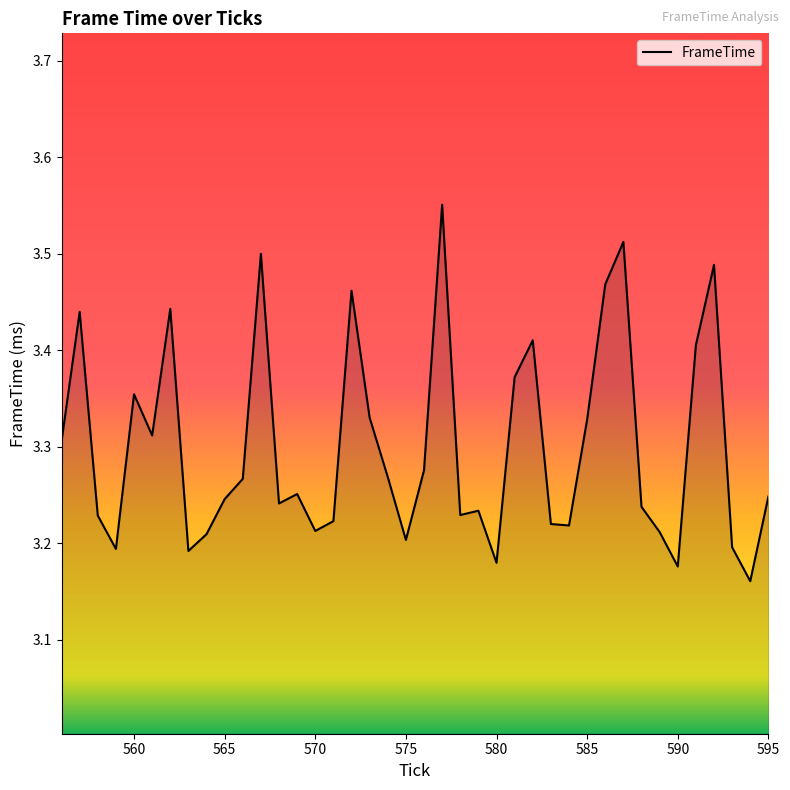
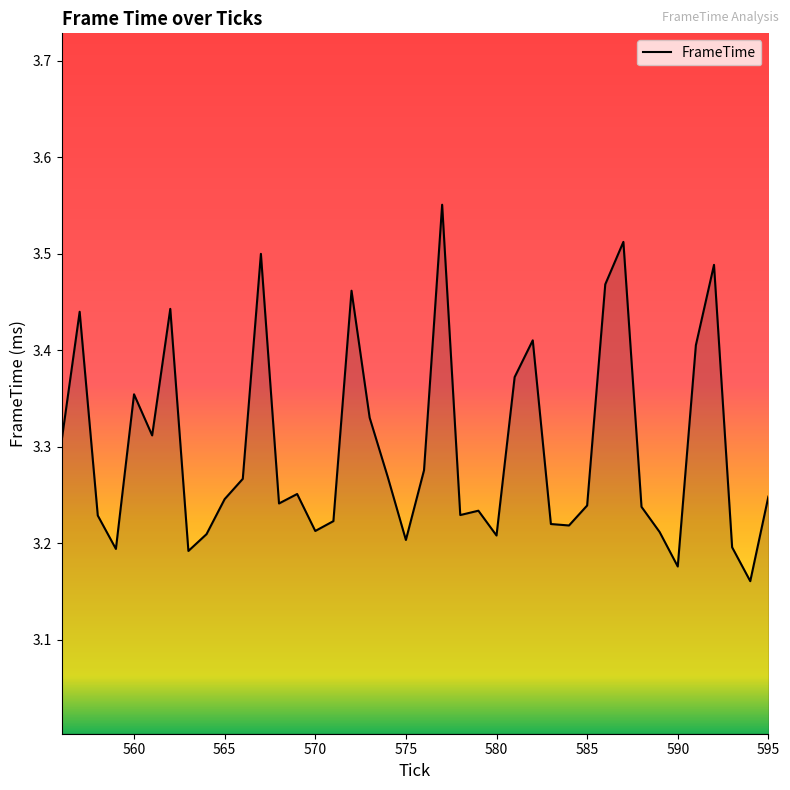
  {
    "560": 3.35,
    "565": 3.25,
    "570": 3.21,
    "575": 3.20,
-   "580": 3.18,
-   "585": 3.33,
+   "580": 3.21,
+   "585": 3.24,
    "590": 3.18,
    "595": 3.25
  }
